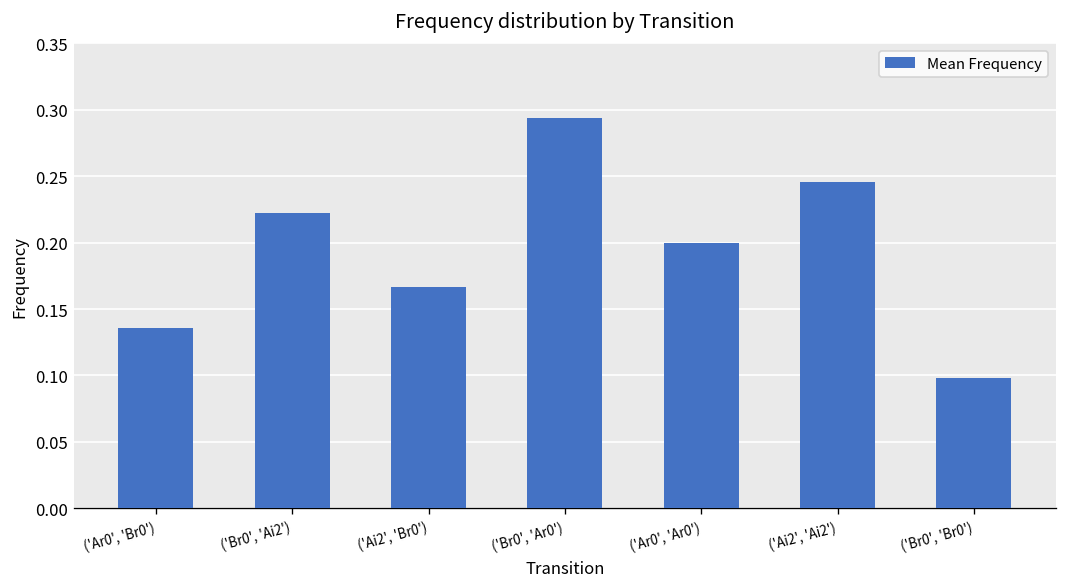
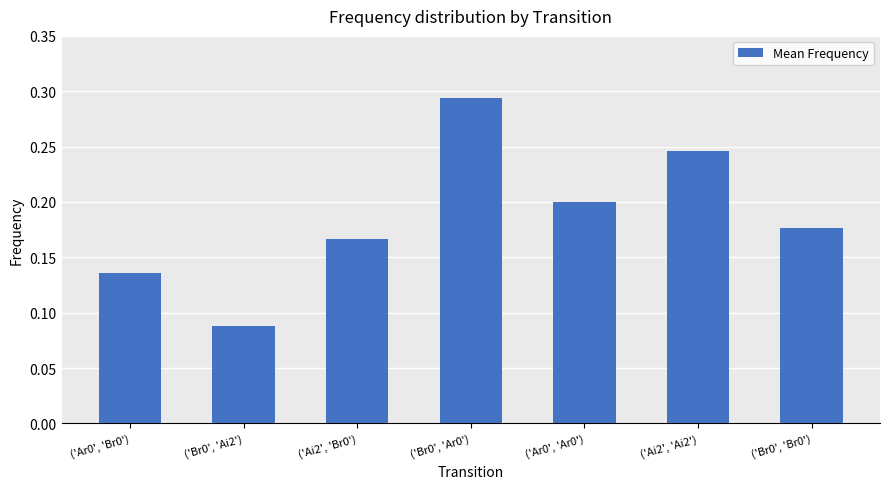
  {
    "('Ar0', 'Br0')": 0.136,
-   "('Br0', 'Ai2')": 0.222,
+   "('Br0', 'Ai2')": 0.088,
    "('Ai2', 'Br0')": 0.167,
    "('Br0', 'Ar0')": 0.294,
    "('Ar0', 'Ar0')": 0.200,
    "('Ai2', 'Ai2')": 0.246,
-   "('Br0', 'Br0')": 0.098
+   "('Br0', 'Br0')": 0.177
  }
